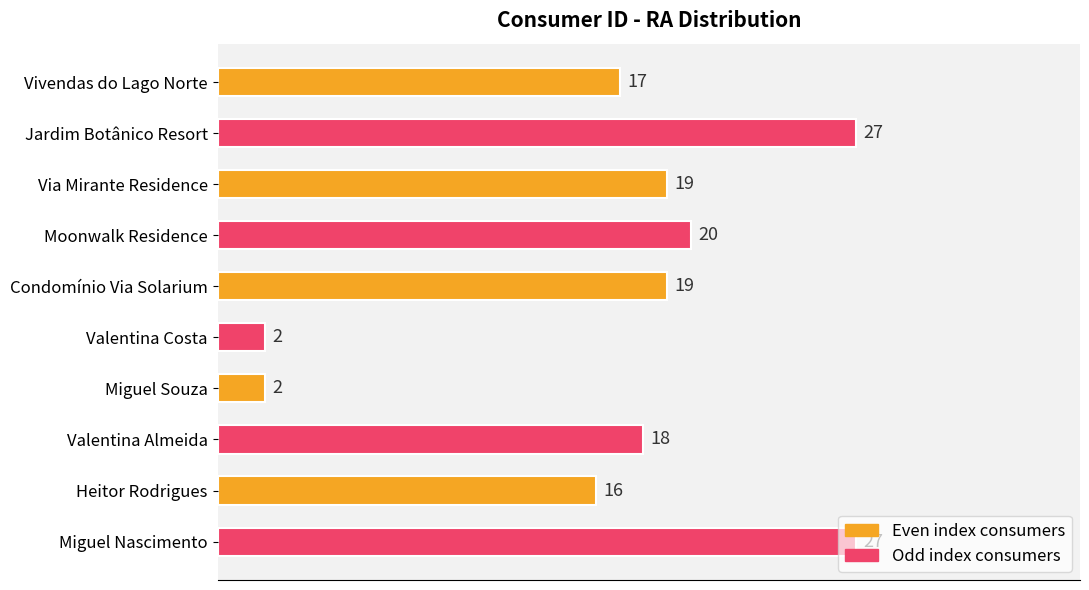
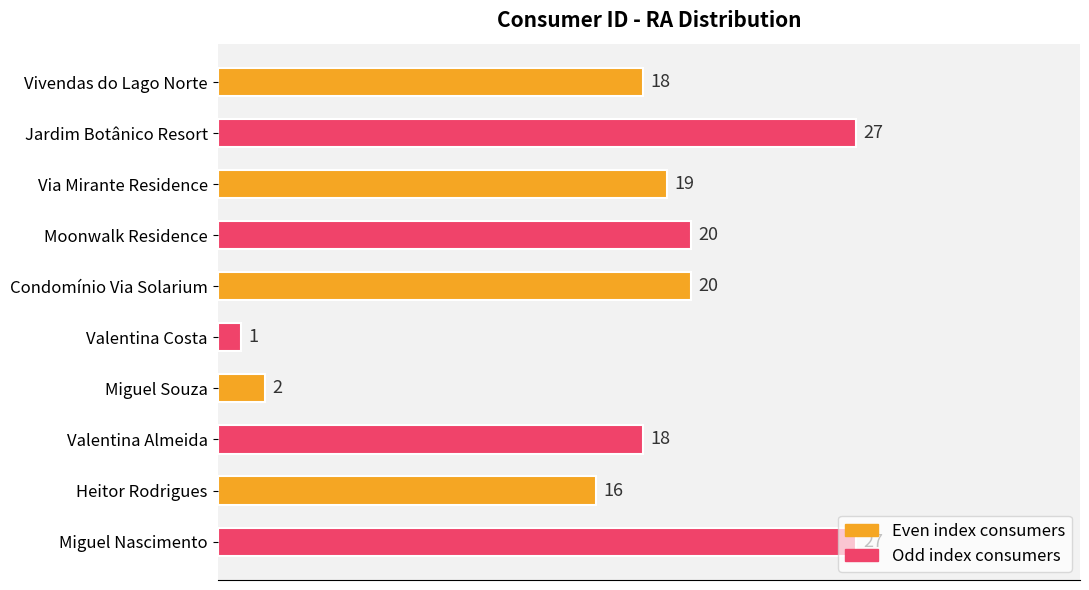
  {
-   "Vivendas do Lago Norte": 17,
+   "Vivendas do Lago Norte": 18,
    "Jardim Botânico Resort": 27,
    "Via Mirante Residence": 19,
    "Moonwalk Residence": 20,
-   "Condomínio Via Solarium": 19,
-   "Valentina Costa": 2,
+   "Condomínio Via Solarium": 20,
+   "Valentina Costa": 1,
    "Miguel Souza": 2,
    "Valentina Almeida": 18,
    "Heitor Rodrigues": 16
  }
